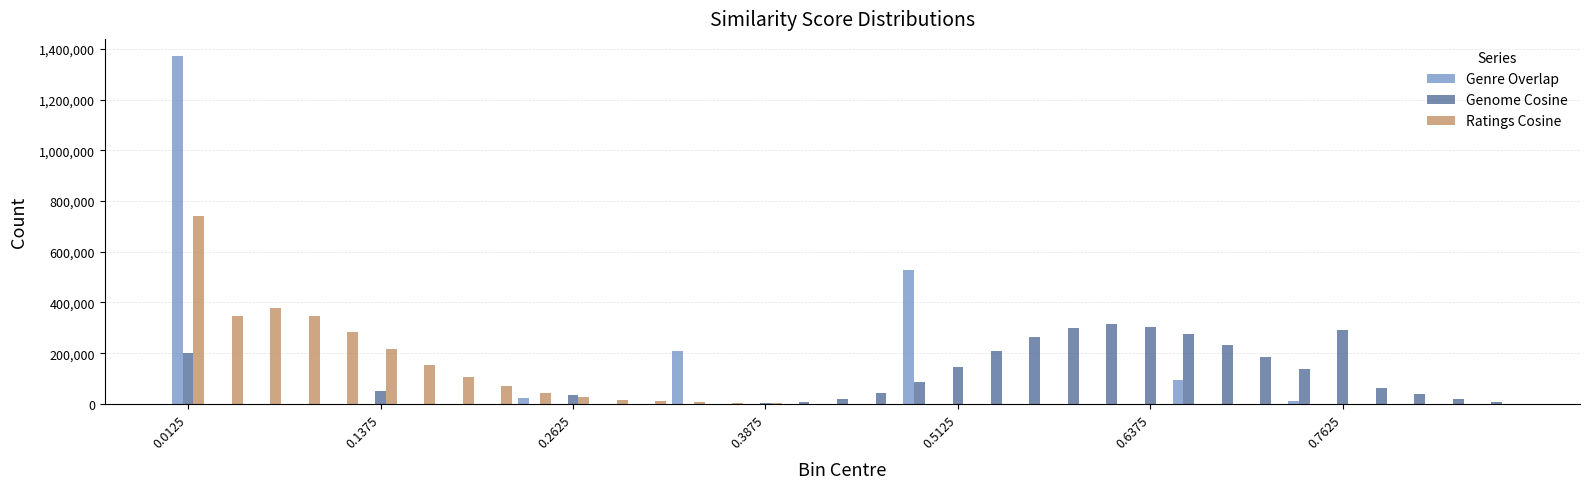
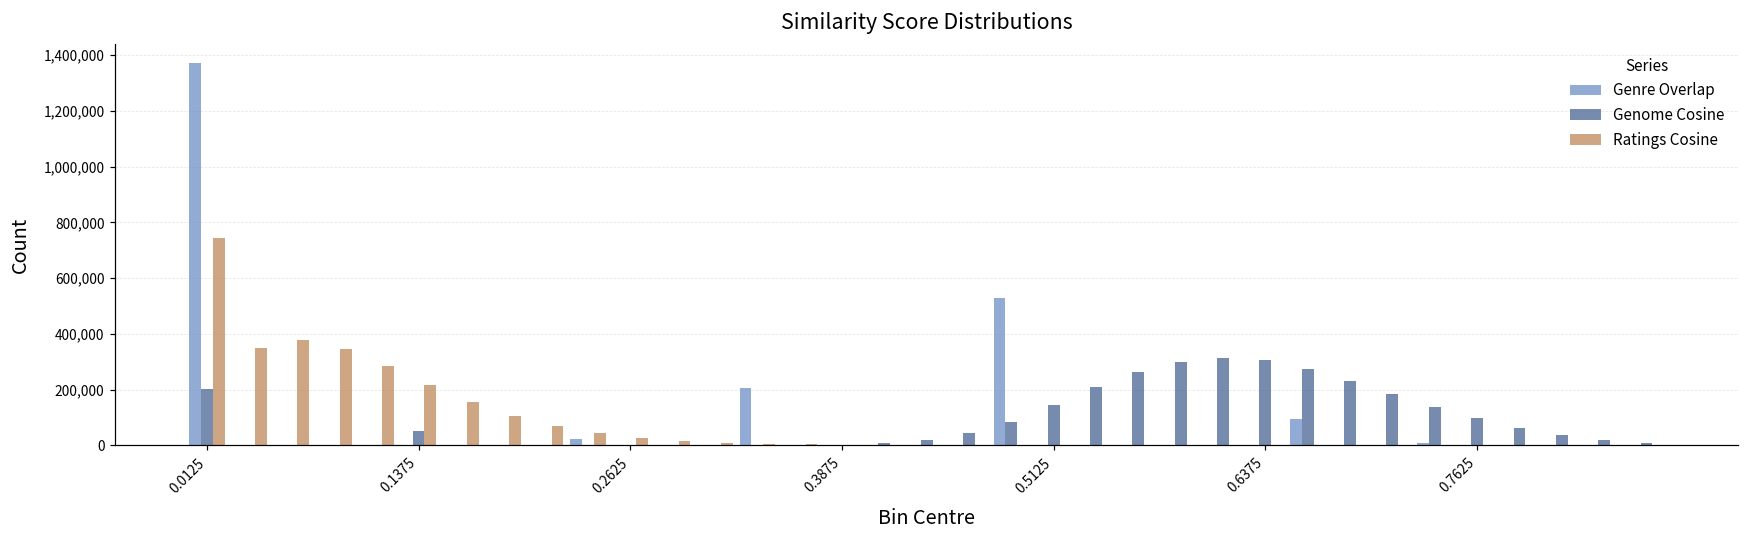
  {
    "Genome Cosine": {
      "0.0125": "200,000",
      "0.1375": "50,000",
-     "0.2625": "40,000",
+     "0.2625": "0",
      "0.5125": "140,000",
      "0.6375": "310,000",
-     "0.7625": "290,000"
+     "0.7625": "100,000"
    }
  }
